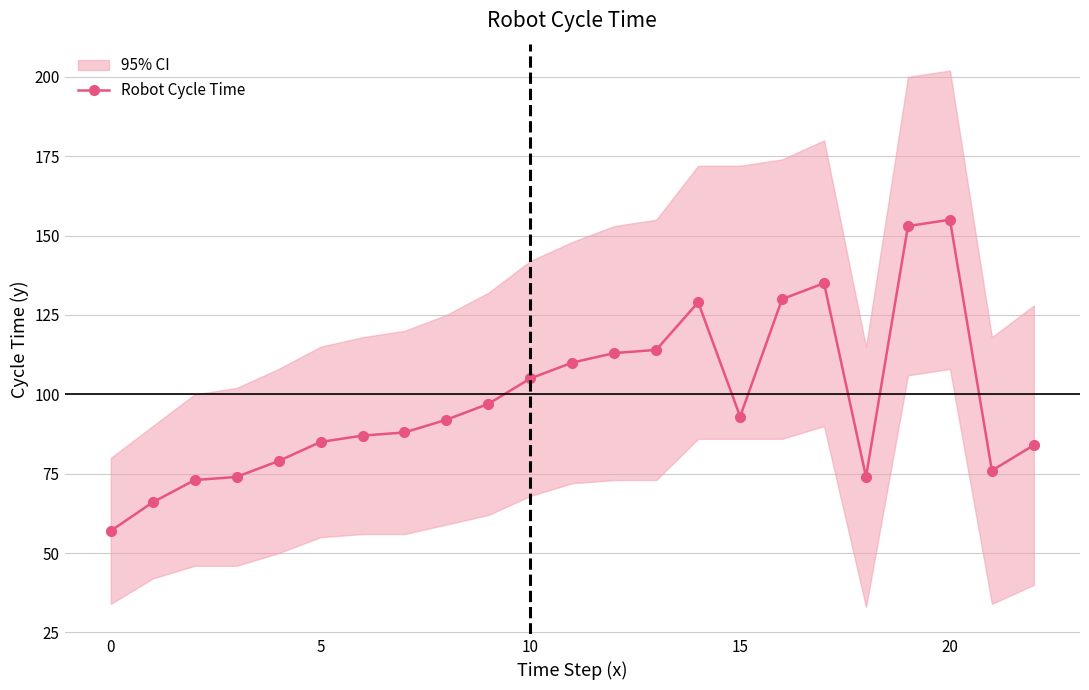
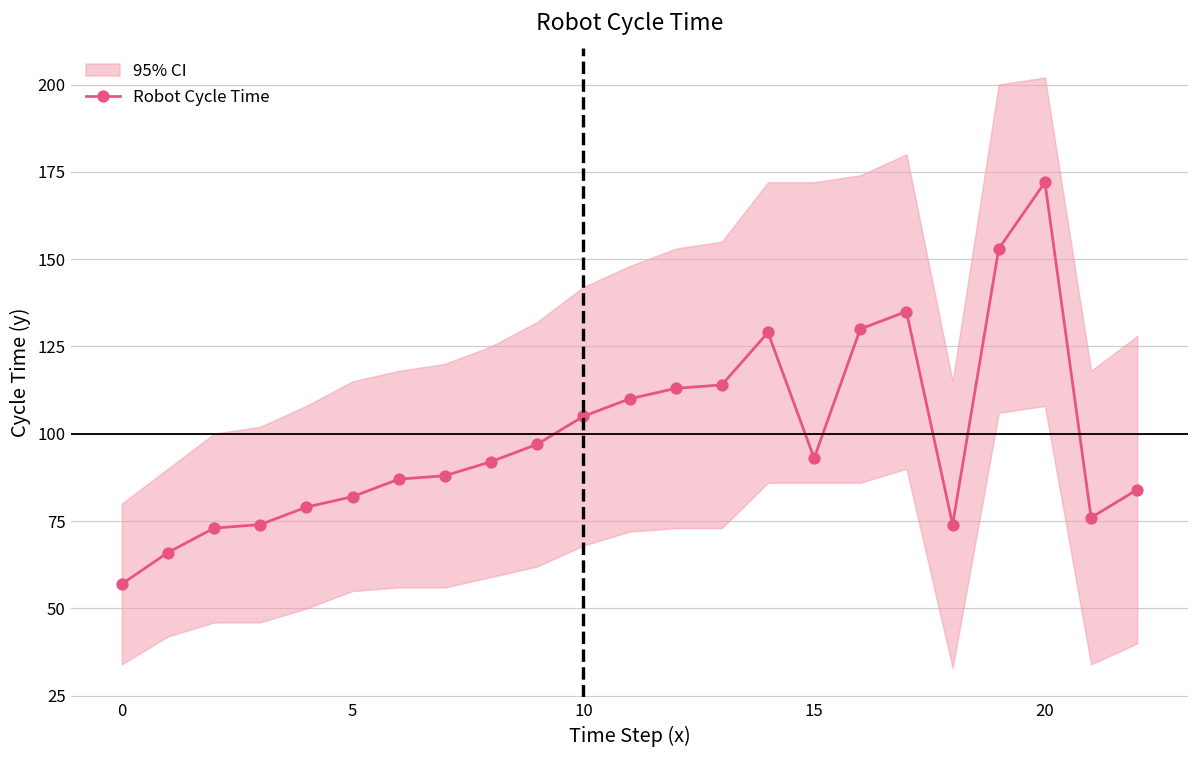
  {
    "Robot Cycle Time": {
      "0": 57,
-     "5": 85,
+     "5": 82,
      "10": 105,
      "15": 93,
-     "20": 155
+     "20": 172
    }
  }
